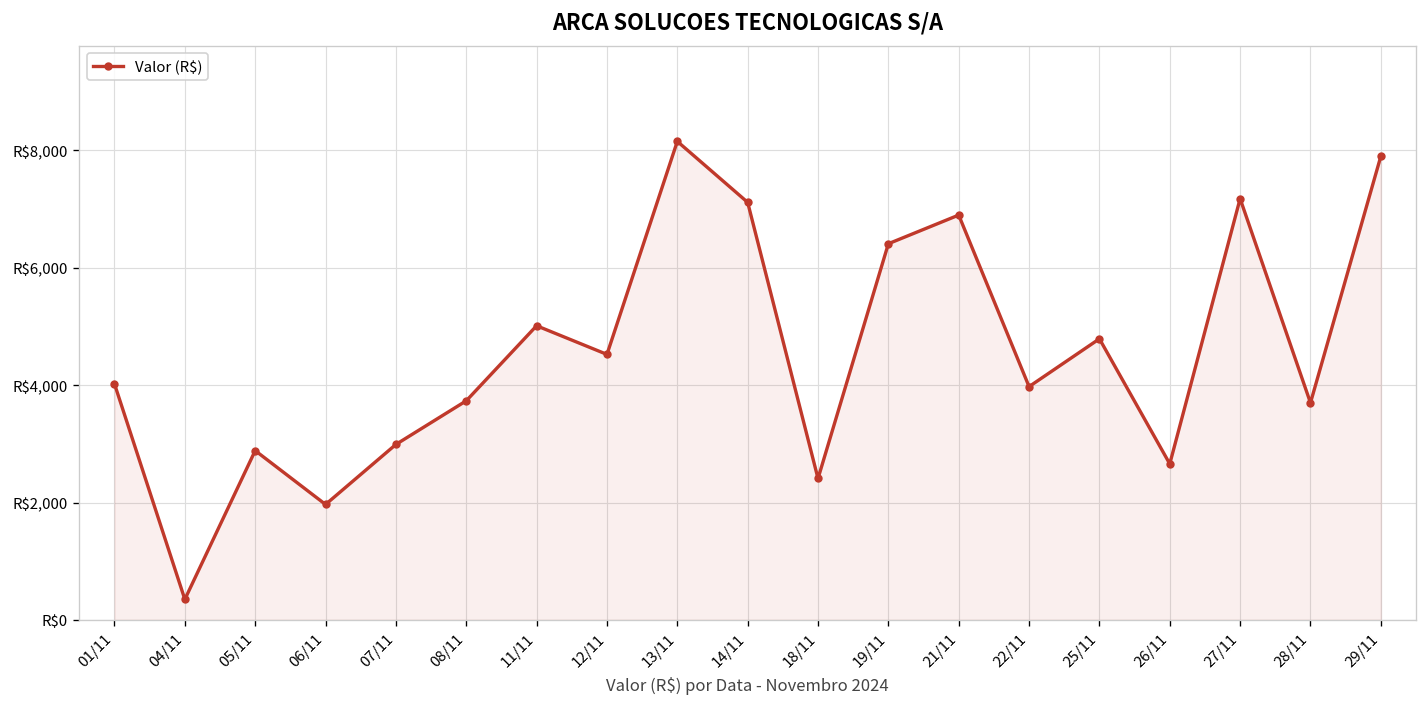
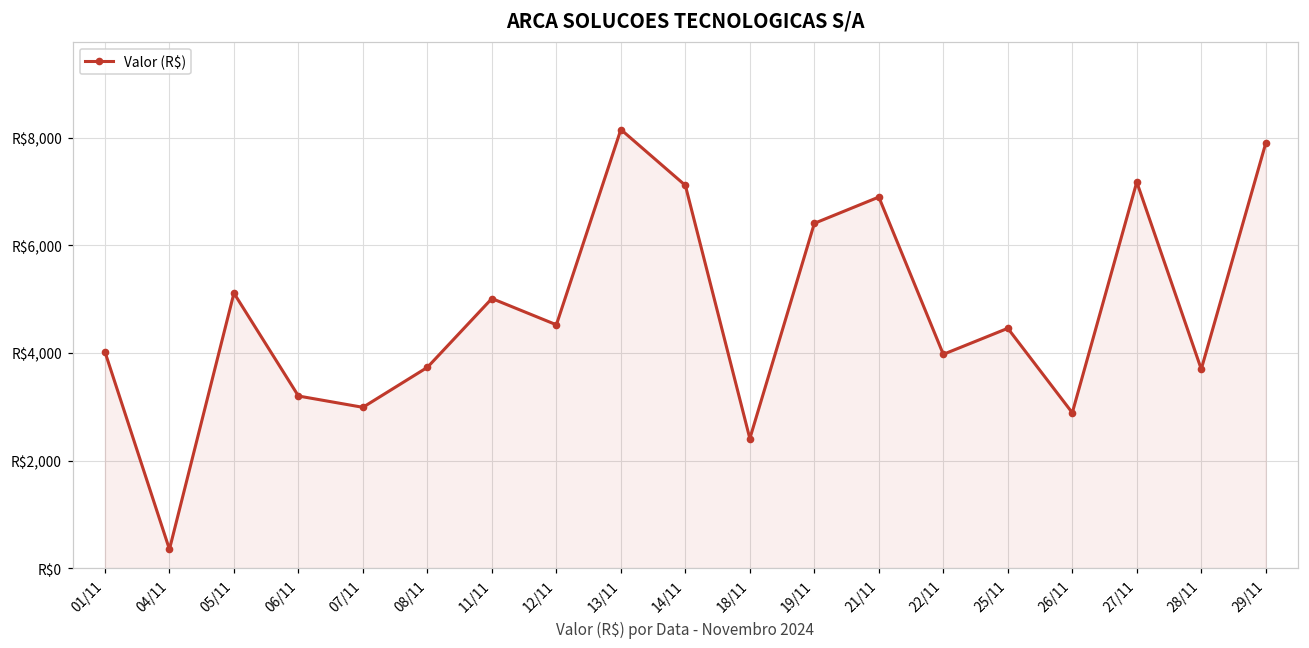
  {
    "01/11": "R$4,000",
    "04/11": "R$400",
-   "05/11": "R$2,900",
-   "06/11": "R$2,000",
+   "05/11": "R$5,100",
+   "06/11": "R$3,200",
    "07/11": "R$3,000",
    "08/11": "R$3,700",
    "11/11": "R$5,000",
    "12/11": "R$4,500",
    "13/11": "R$8,200",
    "14/11": "R$7,100",
    "18/11": "R$2,400",
    "19/11": "R$6,400",
    "21/11": "R$6,900",
    "22/11": "R$4,000",
-   "25/11": "R$4,800",
-   "26/11": "R$2,700",
+   "25/11": "R$4,500",
+   "26/11": "R$2,900",
    "27/11": "R$7,200",
    "28/11": "R$3,700",
    "29/11": "R$7,900"
  }
